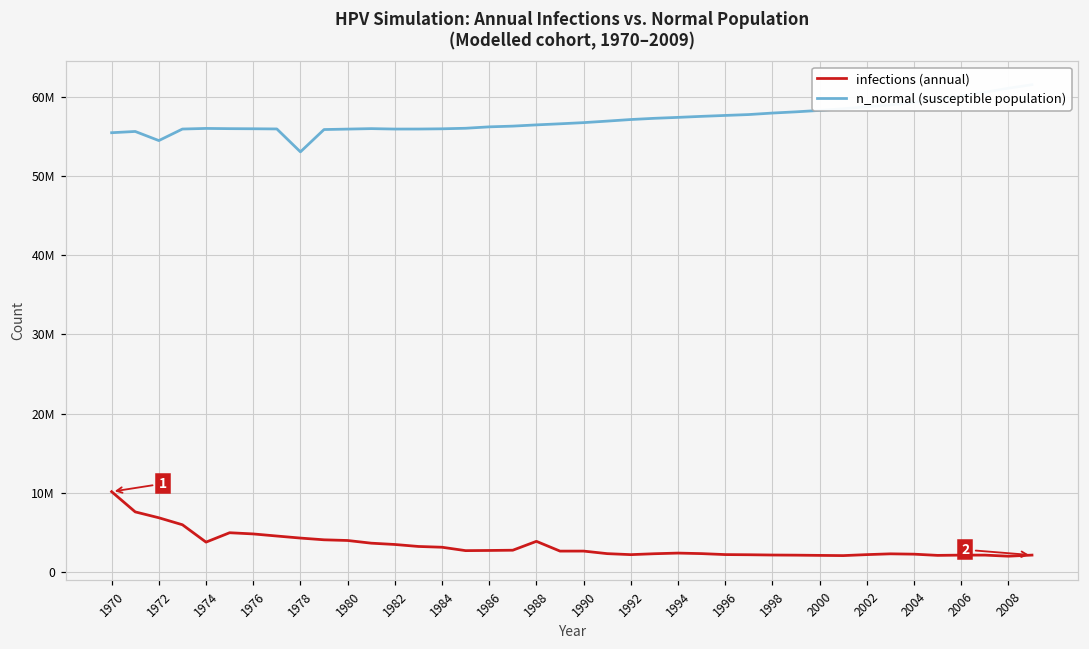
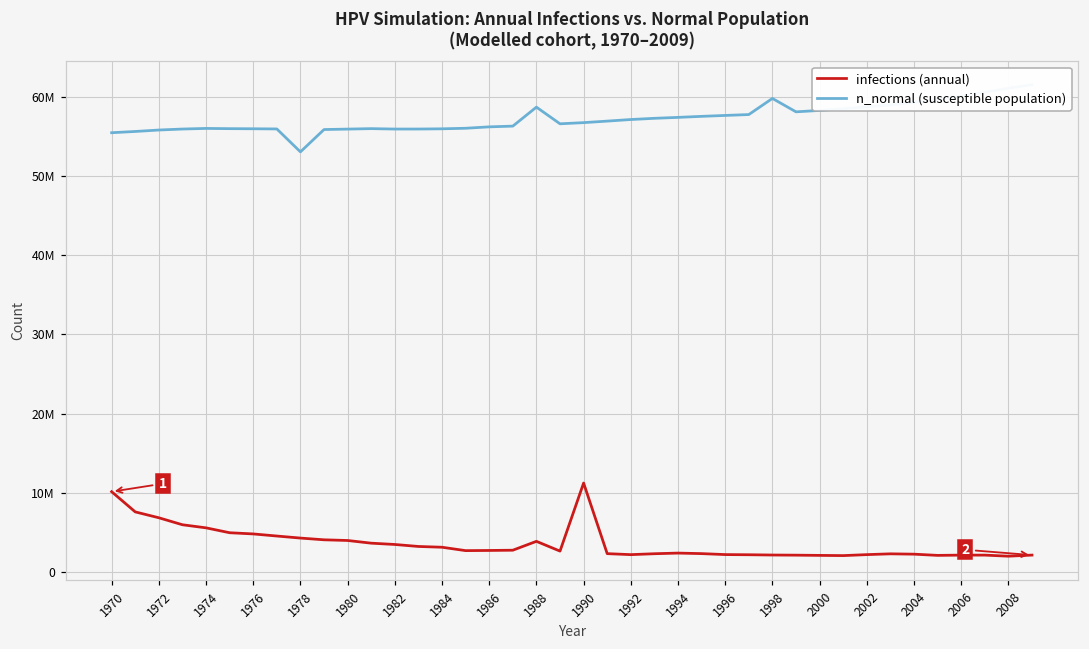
  {
    "infections (annual)": {
      "1970": 10000000,
      "1972": 7000000,
-     "1974": 4000000,
+     "1974": 6000000,
      "1976": 5000000,
      "1978": 4000000,
      "1980": 4000000,
      "1982": 3000000,
      "1984": 3000000,
      "1986": 3000000,
      "1988": 4000000,
-     "1990": 3000000,
+     "1990": 11000000,
      "1992": 2000000,
      "1994": 2000000,
      "1996": 2000000,
      "1998": 2000000,
      "2000": 2000000,
      "2002": 2000000,
      "2004": 2000000
    },
    "n_normal (susceptible population)": {
      "1970": 55000000,
-     "1972": 54000000,
+     "1972": 56000000,
      "1974": 56000000,
      "1976": 56000000,
      "1978": 53000000,
      "1980": 56000000,
      "1982": 56000000,
      "1984": 56000000,
      "1986": 56000000,
-     "1988": 56000000,
+     "1988": 59000000,
      "1990": 57000000,
      "1992": 57000000,
      "1994": 57000000,
      "1996": 58000000,
-     "1998": 58000000
+     "1998": 60000000
    }
  }
